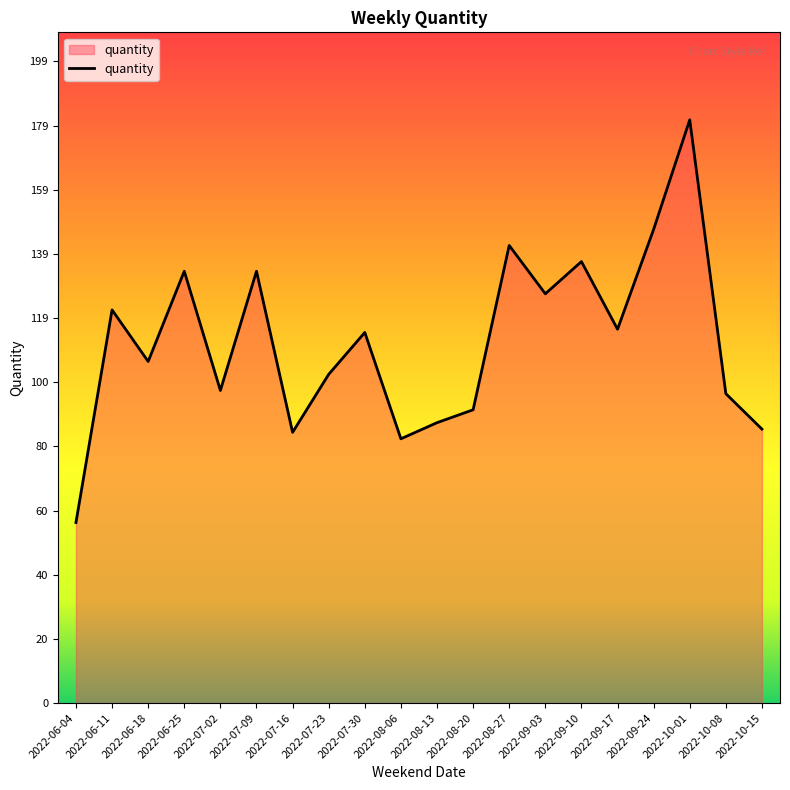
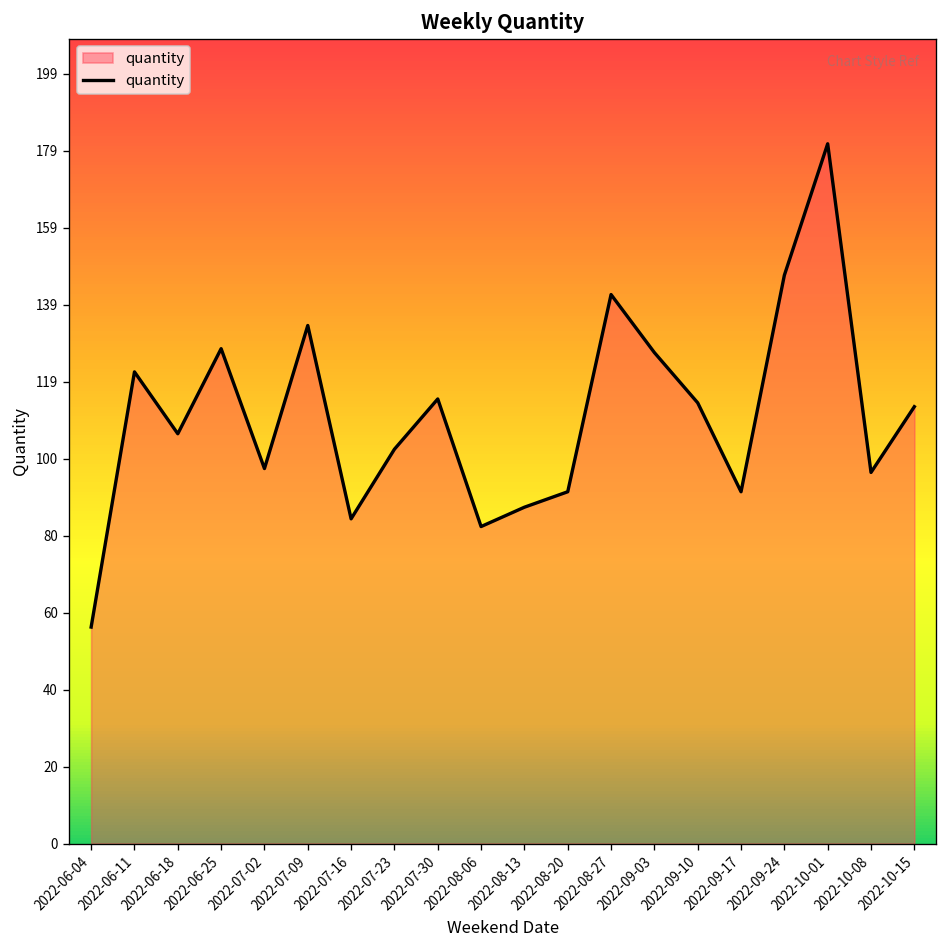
  {
    "2022-06-04": 56,
    "2022-06-11": 122,
    "2022-06-18": 106,
-   "2022-06-25": 134,
+   "2022-06-25": 128,
    "2022-07-02": 97,
    "2022-07-09": 134,
    "2022-07-16": 84,
    "2022-07-23": 102,
    "2022-07-30": 115,
    "2022-08-06": 82,
    "2022-08-13": 87,
    "2022-08-20": 91,
    "2022-08-27": 142,
    "2022-09-03": 127,
-   "2022-09-10": 137,
-   "2022-09-17": 116,
+   "2022-09-10": 114,
+   "2022-09-17": 91,
    "2022-09-24": 147,
    "2022-10-01": 181,
    "2022-10-08": 96,
-   "2022-10-15": 85
+   "2022-10-15": 113
  }
